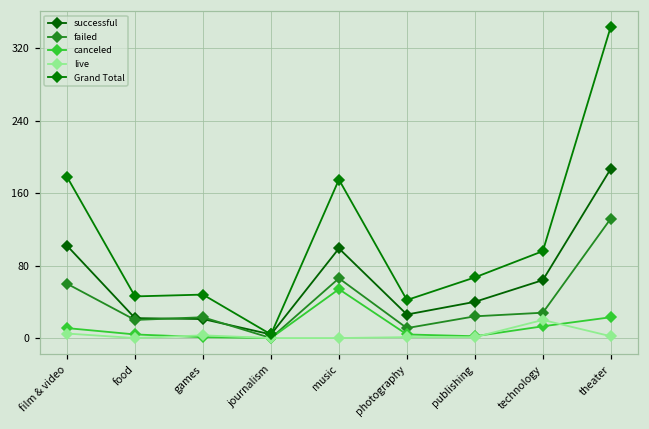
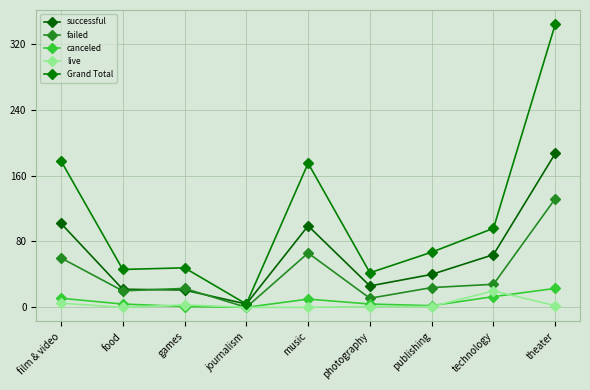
  {
    "canceled": {
      "film & video": 10,
      "food": 0,
-     "music": 50,
+     "music": 10,
      "technology": 10,
      "theater": 20
    },
    "live": {
      "film & video": 10,
      "food": 0,
      "music": 0,
      "technology": 20,
      "theater": 0
    }
  }
